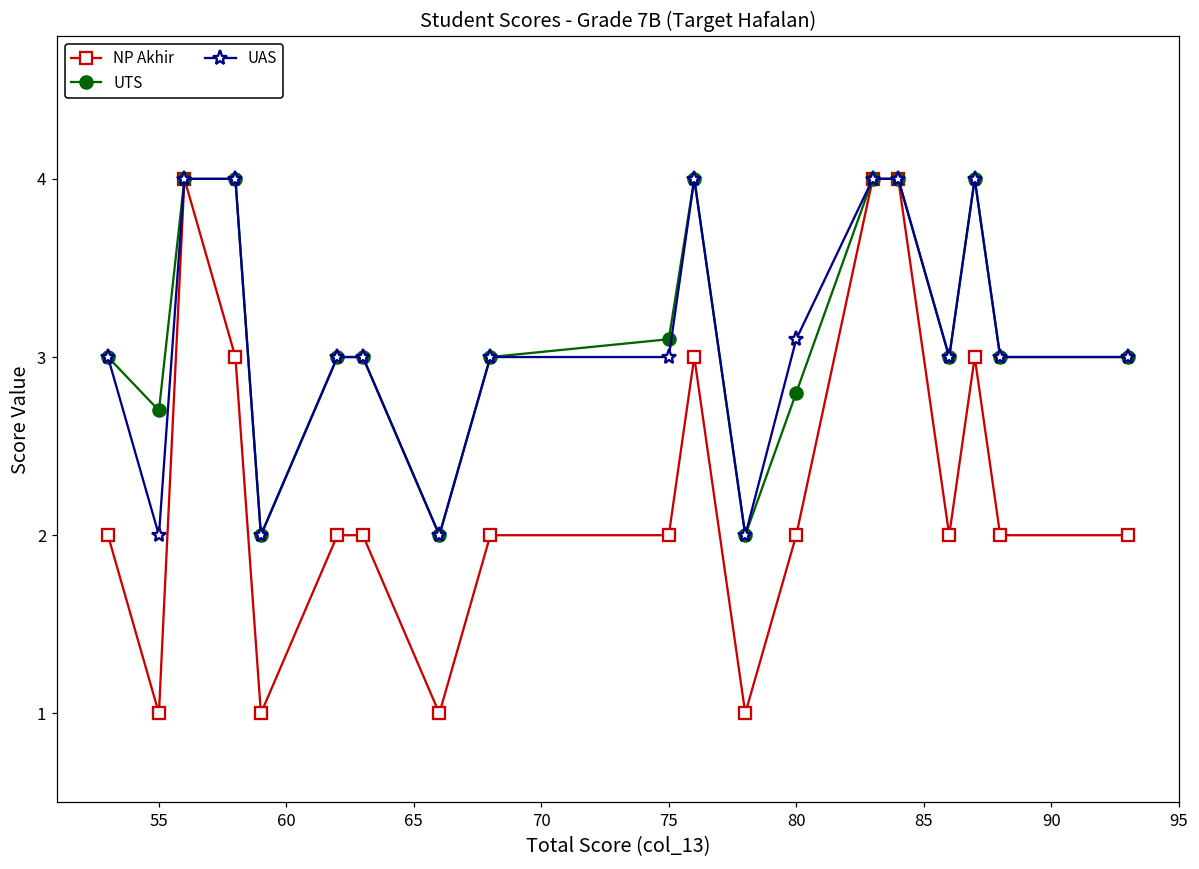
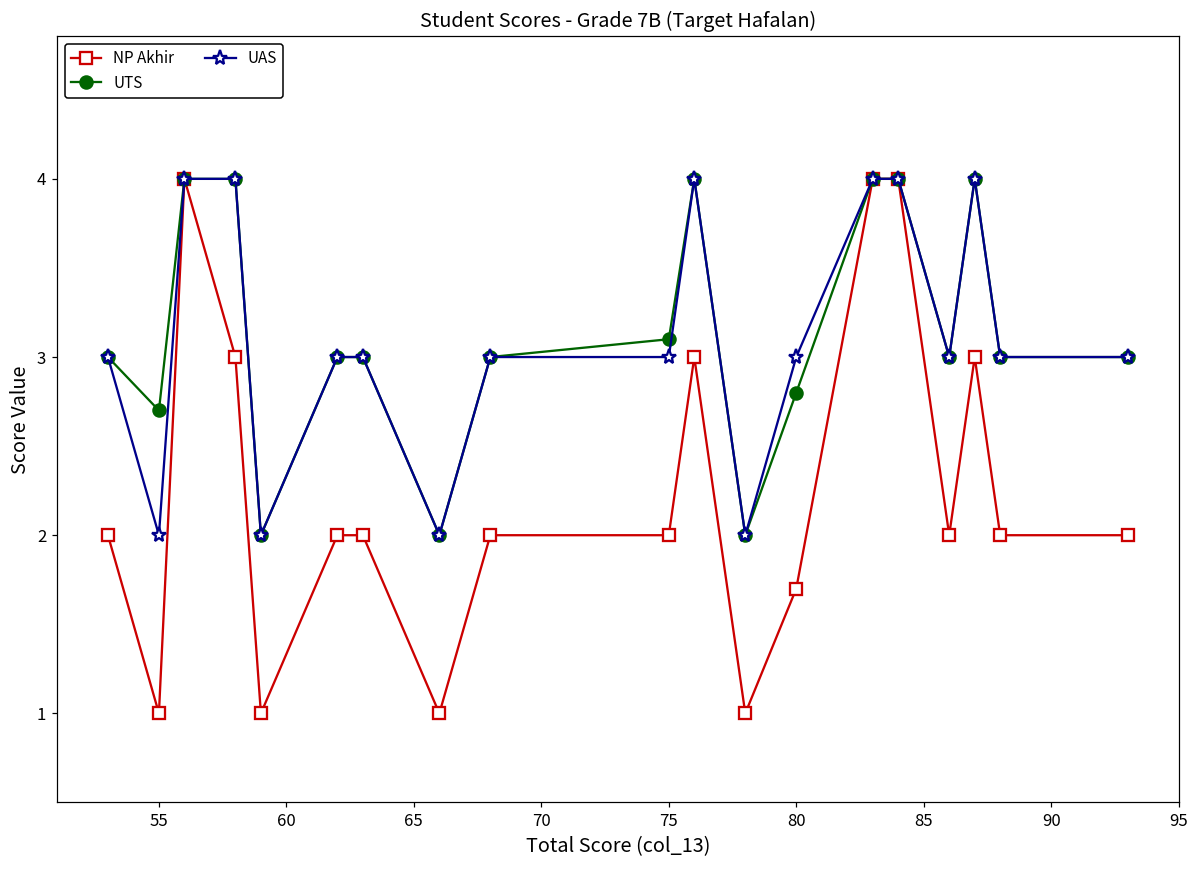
  {
    "NP Akhir": {
      "55": 1.0,
      "75": 2.0,
-     "80": 2.0
+     "80": 1.7
    },
    "UTS": {
      "55": 2.7,
      "75": 3.1,
      "80": 2.8
    },
    "UAS": {
      "55": 2.0,
      "75": 3.0,
-     "80": 3.1
+     "80": 3.0
    }
  }
